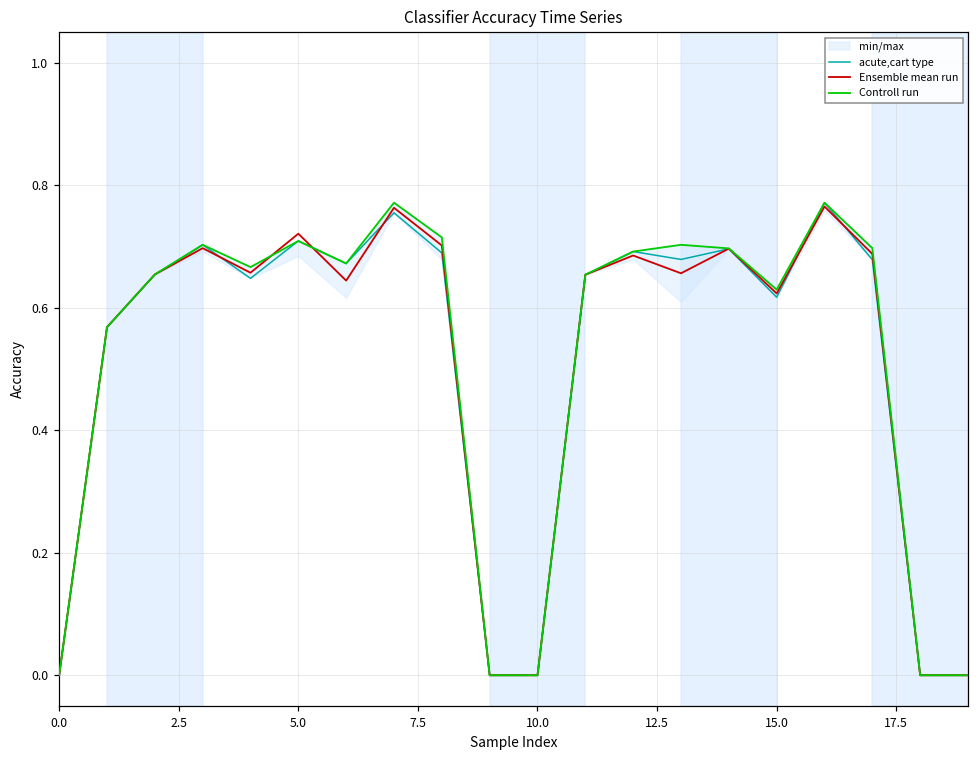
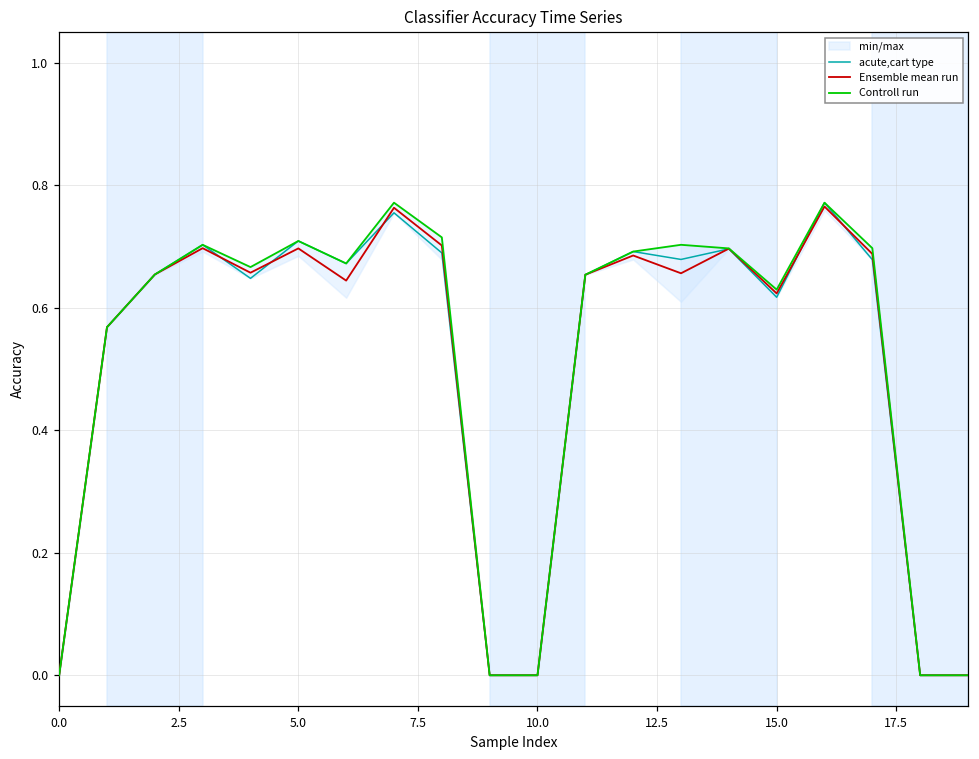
  {
    "acute,cart type": {
      "15.0": 0.62
    },
    "Ensemble mean run": {
-     "5.0": 0.72,
+     "5.0": 0.70,
      "15.0": 0.62
    },
    "min/max": {
      "15.0": 0.63
    }
  }
